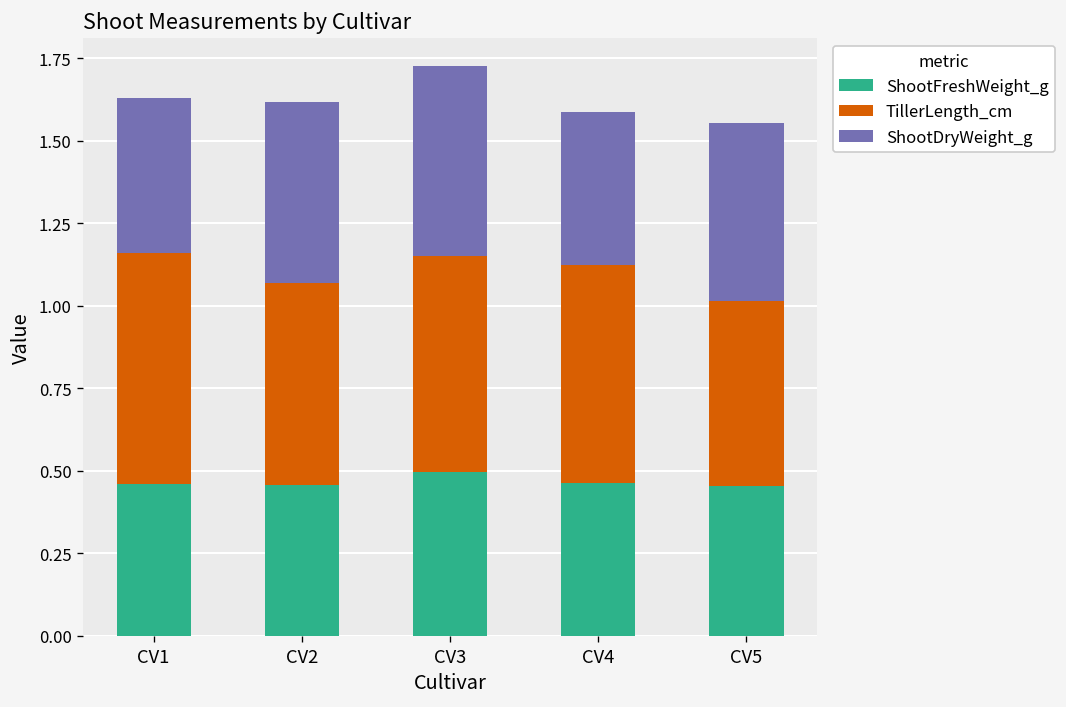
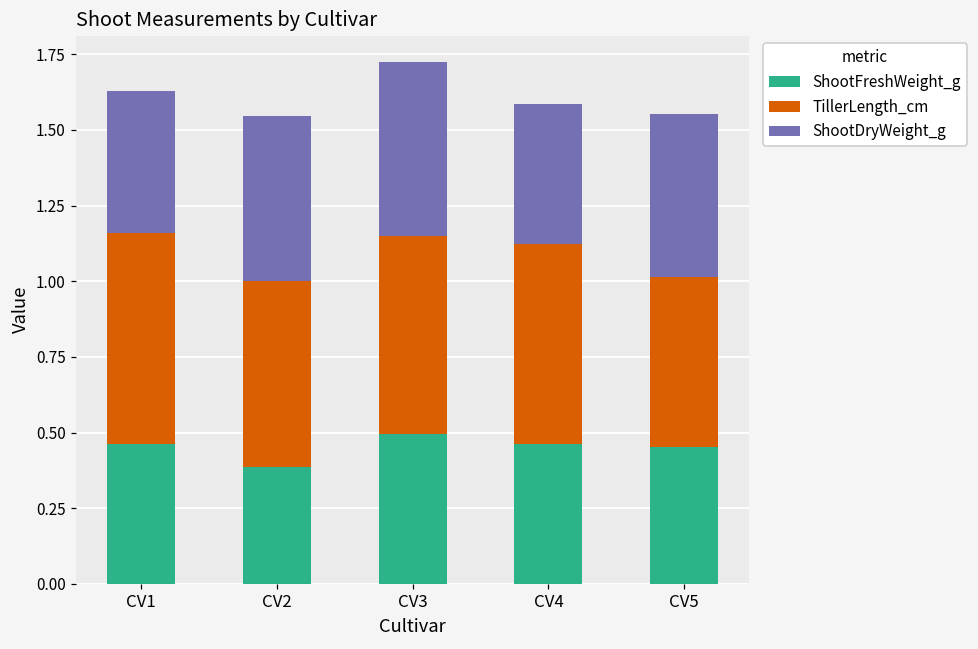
  {
    "ShootFreshWeight_g": {
      "CV1": 0.46,
-     "CV2": 0.46,
+     "CV2": 0.39,
      "CV3": 0.50,
      "CV4": 0.46,
      "CV5": 0.45
    },
    "TillerLength_cm": {
      "CV1": 0.70,
      "CV2": 0.61,
      "CV3": 0.66,
      "CV4": 0.66,
      "CV5": 0.56
    },
    "ShootDryWeight_g": {
      "CV1": 0.47,
      "CV2": 0.55,
      "CV3": 0.57,
      "CV4": 0.46,
      "CV5": 0.54
    }
  }
